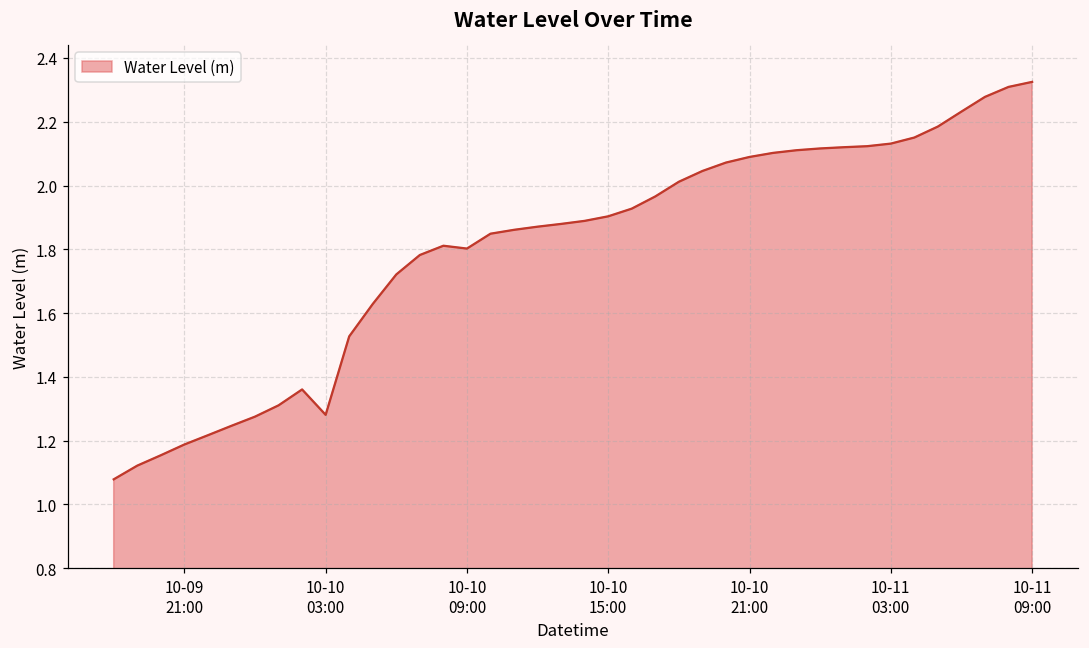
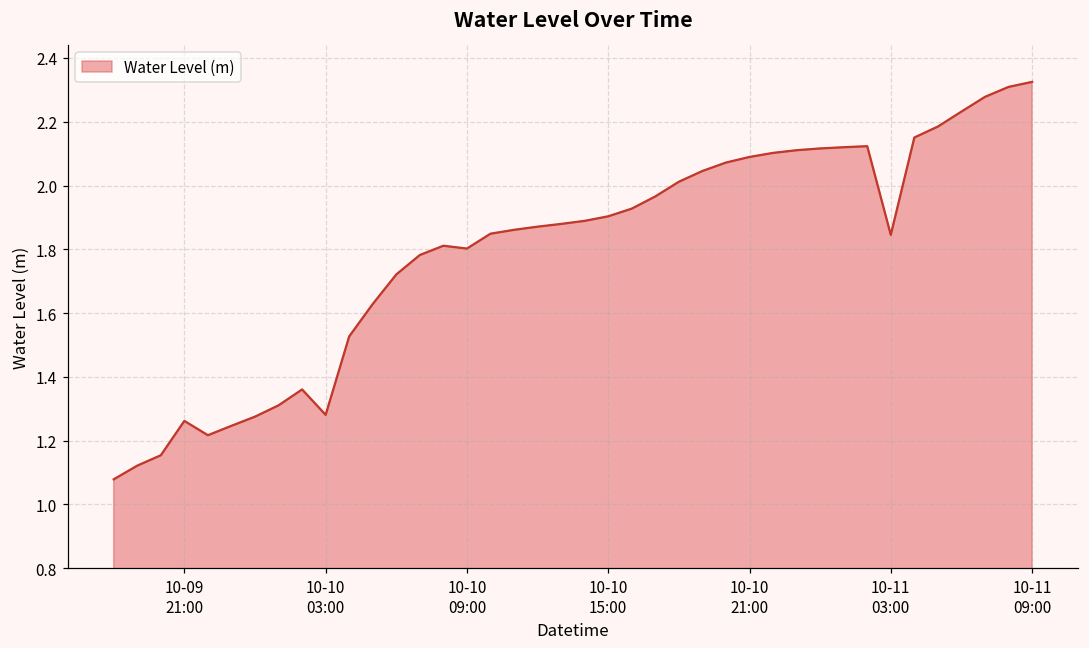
  {
-   "10-09 21:00": 1.19,
+   "10-09 21:00": 1.26,
    "10-10 03:00": 1.28,
    "10-10 09:00": 1.80,
    "10-10 15:00": 1.90,
    "10-10 21:00": 2.09,
-   "10-11 03:00": 2.13,
+   "10-11 03:00": 1.85,
    "10-11 09:00": 2.32
  }
